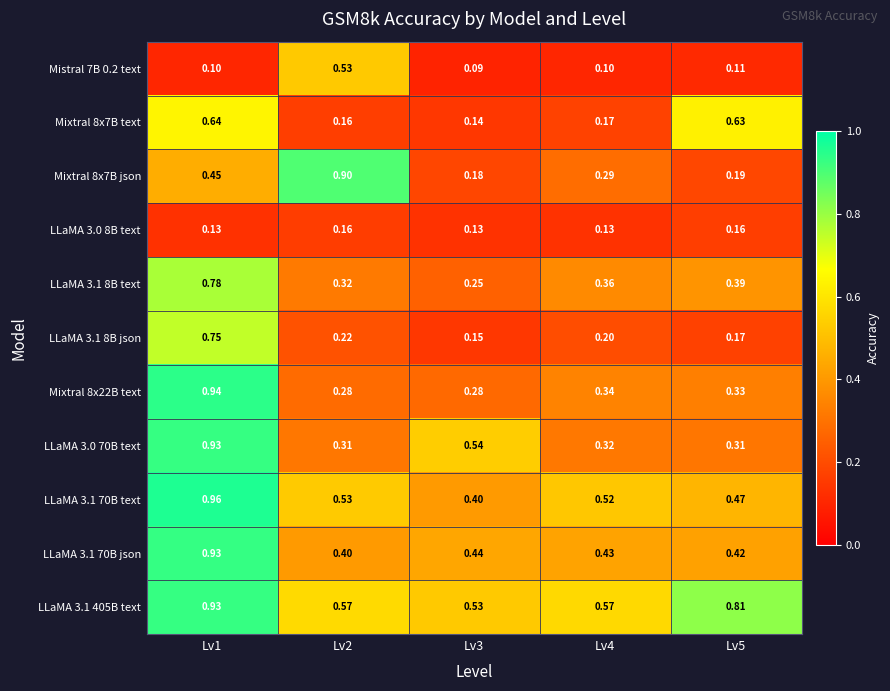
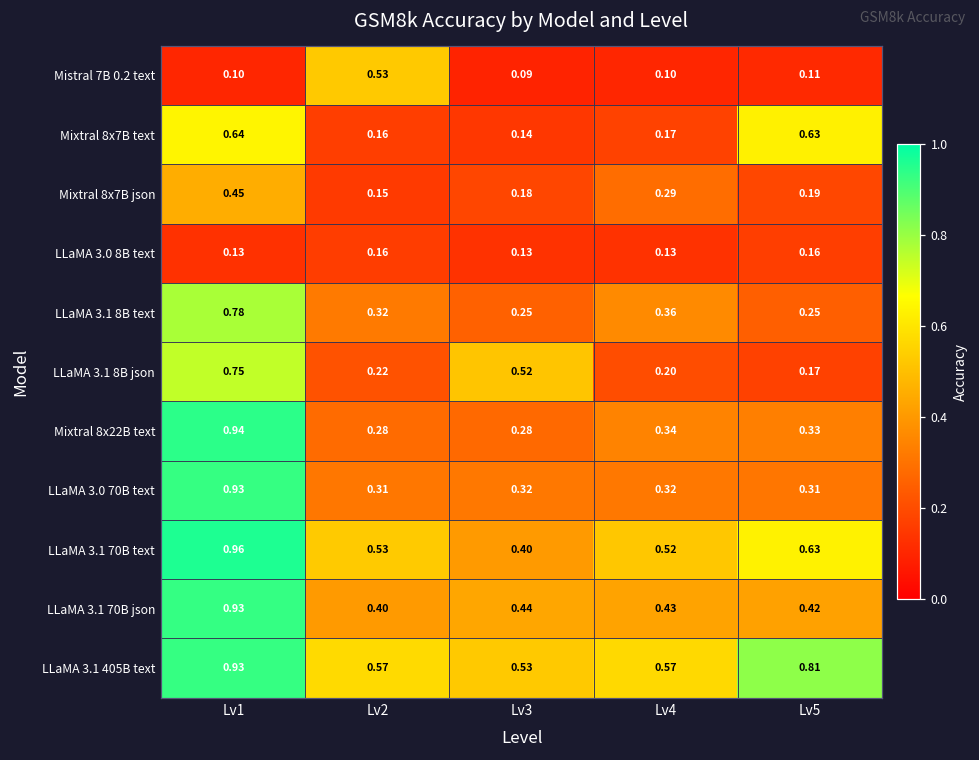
  {
    "Mistral 7B 0.2 text": {
      "Lv1": 0.10,
      "Lv2": 0.53,
      "Lv3": 0.09,
      "Lv4": 0.10,
      "Lv5": 0.11
    },
    "Mixtral 8x7B text": {
      "Lv1": 0.64,
      "Lv2": 0.16,
      "Lv3": 0.14,
      "Lv4": 0.17,
      "Lv5": 0.63
    },
    "Mixtral 8x7B json": {
      "Lv1": 0.45,
-     "Lv2": 0.90,
+     "Lv2": 0.15,
      "Lv3": 0.18,
      "Lv4": 0.29,
      "Lv5": 0.19
    },
    "LLaMA 3.0 8B text": {
      "Lv1": 0.13,
      "Lv2": 0.16,
      "Lv3": 0.13,
      "Lv4": 0.13,
      "Lv5": 0.16
    },
    "LLaMA 3.1 8B text": {
      "Lv1": 0.78,
      "Lv2": 0.32,
      "Lv3": 0.25,
      "Lv4": 0.36,
-     "Lv5": 0.39
+     "Lv5": 0.25
    },
    "LLaMA 3.1 8B json": {
      "Lv1": 0.75,
      "Lv2": 0.22,
-     "Lv3": 0.15,
+     "Lv3": 0.52,
      "Lv4": 0.20,
      "Lv5": 0.17
    },
    "Mixtral 8x22B text": {
      "Lv1": 0.94,
      "Lv2": 0.28,
      "Lv3": 0.28,
      "Lv4": 0.34,
      "Lv5": 0.33
    },
    "LLaMA 3.0 70B text": {
      "Lv1": 0.93,
      "Lv2": 0.31,
-     "Lv3": 0.54,
+     "Lv3": 0.32,
      "Lv4": 0.32,
      "Lv5": 0.31
    },
    "LLaMA 3.1 70B text": {
      "Lv1": 0.96,
      "Lv2": 0.53,
      "Lv3": 0.40,
      "Lv4": 0.52,
-     "Lv5": 0.47
+     "Lv5": 0.63
    },
    "LLaMA 3.1 70B json": {
      "Lv1": 0.93,
      "Lv2": 0.40,
      "Lv3": 0.44,
      "Lv4": 0.43,
      "Lv5": 0.42
    },
    "LLaMA 3.1 405B text": {
      "Lv1": 0.93,
      "Lv2": 0.57,
      "Lv3": 0.53,
      "Lv4": 0.57,
      "Lv5": 0.81
    }
  }
